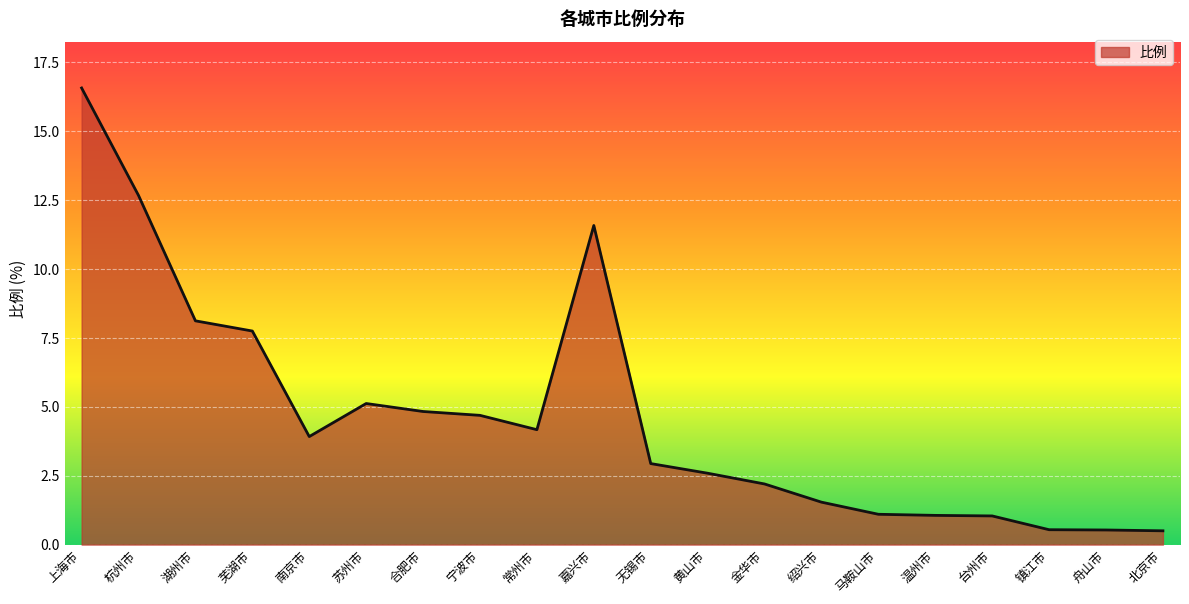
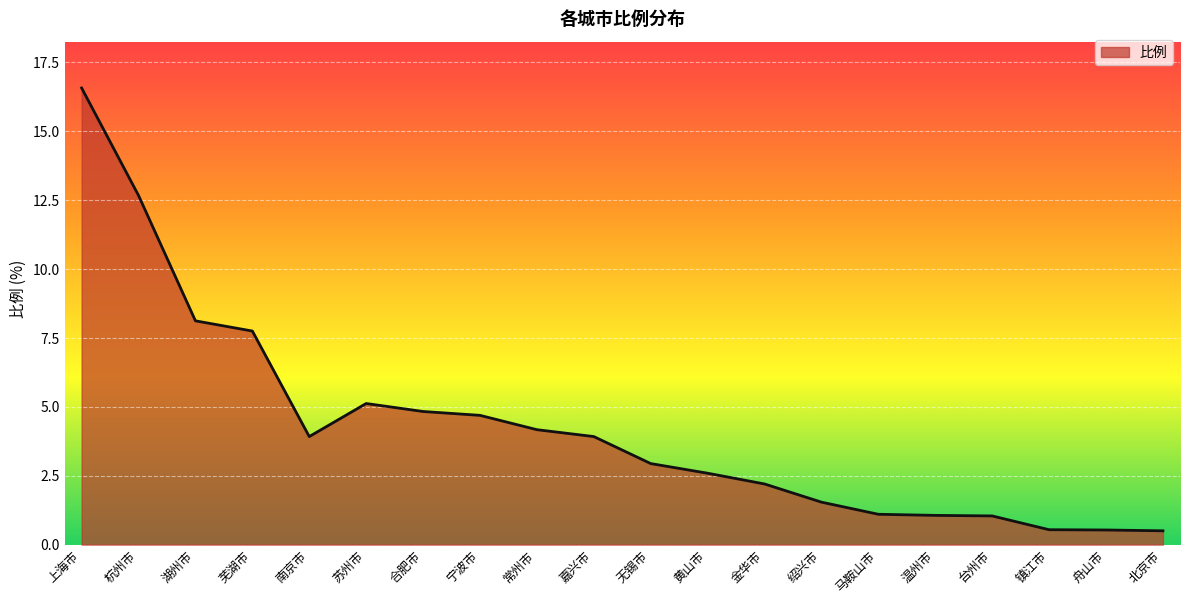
  {
    "上海市": 16.6,
    "杭州市": 12.7,
    "湖州市": 8.1,
    "芜湖市": 7.8,
    "南京市": 3.9,
    "苏州市": 5.1,
    "合肥市": 4.8,
    "宁波市": 4.7,
    "常州市": 4.2,
-   "嘉兴市": 11.6,
+   "嘉兴市": 3.9,
    "无锡市": 2.9,
    "黄山市": 2.6,
    "金华市": 2.2,
    "绍兴市": 1.5,
    "马鞍山市": 1.1,
    "温州市": 1.1,
    "台州市": 1.0,
    "镇江市": 0.5,
    "舟山市": 0.5,
    "北京市": 0.5
  }
